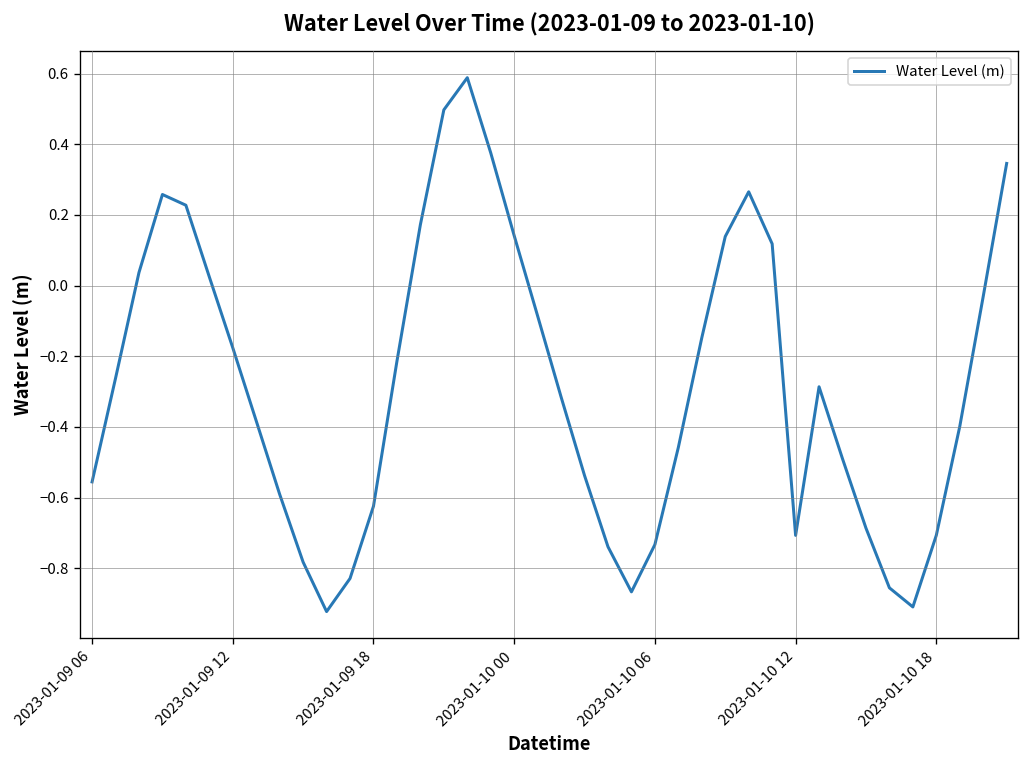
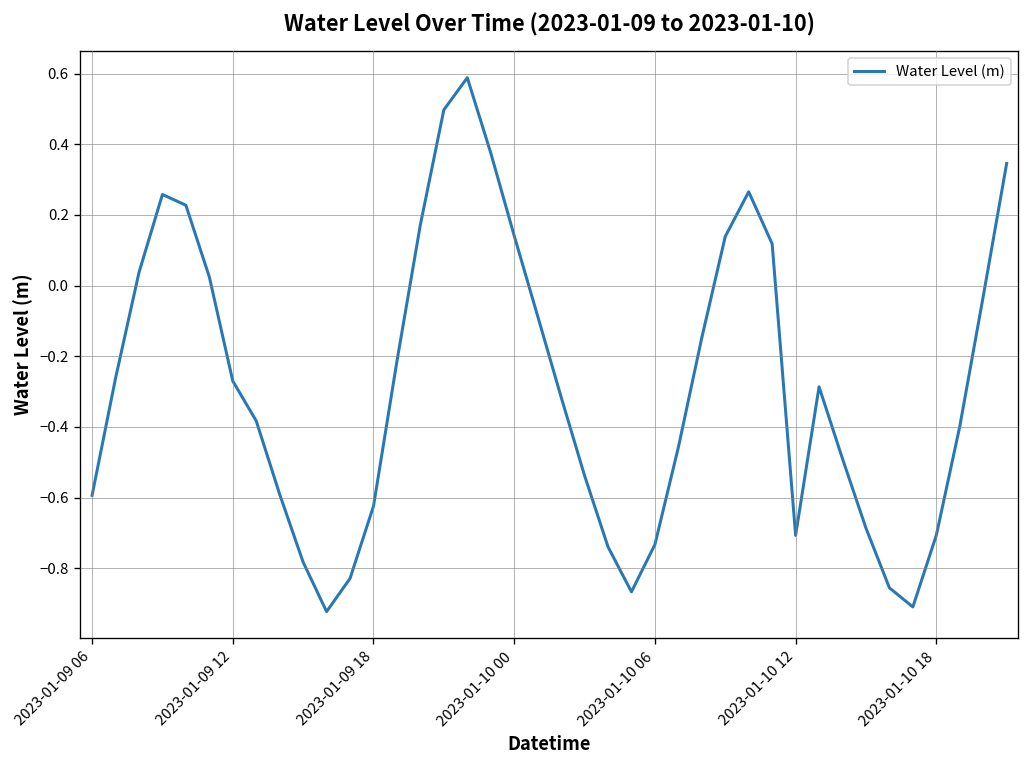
  {
-   "2023-01-09 06": -0.56,
-   "2023-01-09 12": -0.18,
+   "2023-01-09 06": -0.59,
+   "2023-01-09 12": -0.27,
    "2023-01-09 18": -0.62,
    "2023-01-10 00": 0.14,
    "2023-01-10 06": -0.73,
    "2023-01-10 12": -0.71,
    "2023-01-10 18": -0.71
  }
